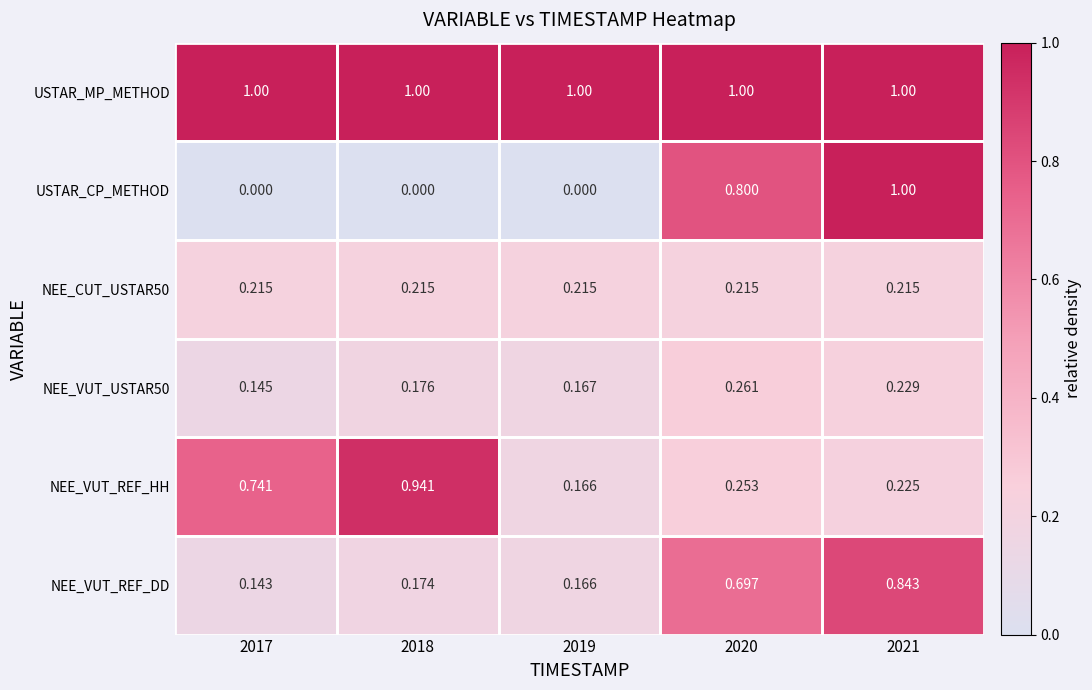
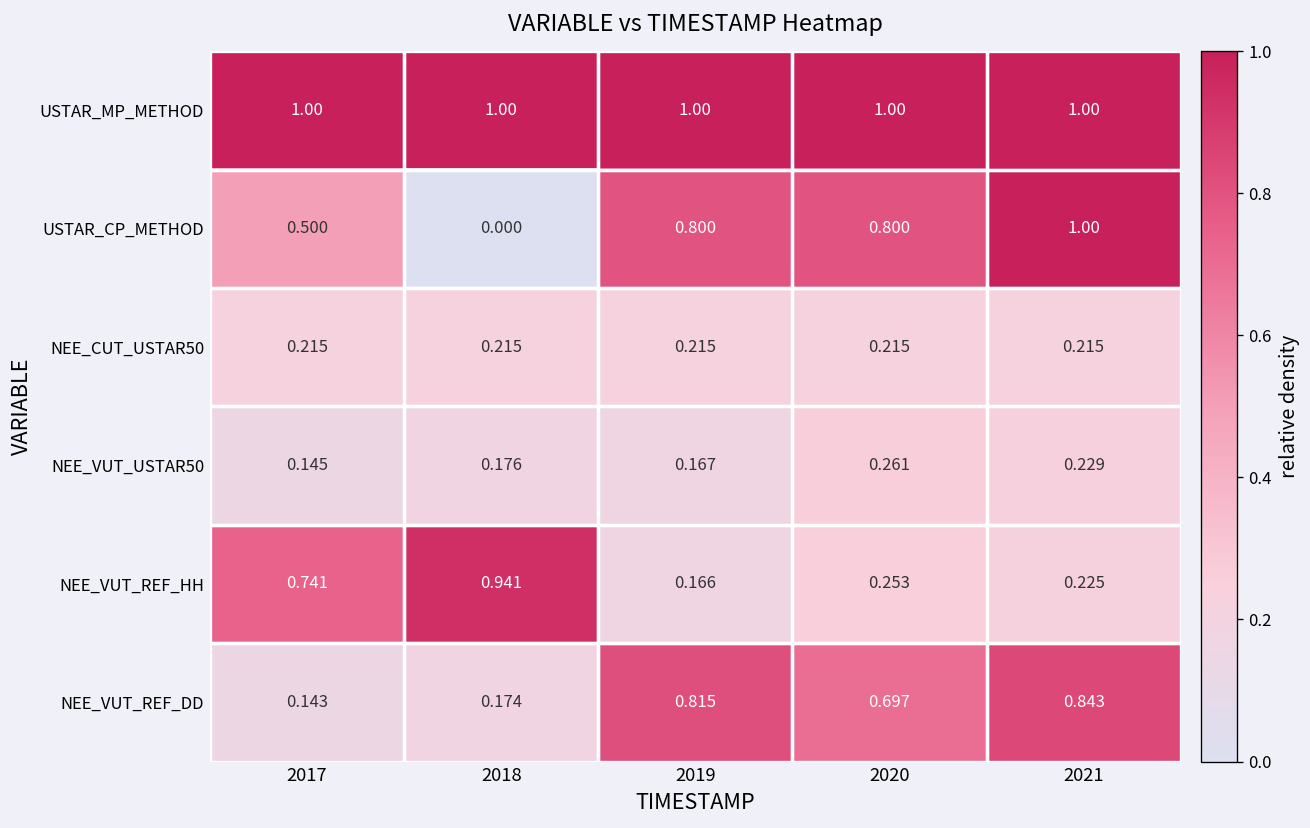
  {
    "USTAR_MP_METHOD": {
      "2017": 1.00,
      "2018": 1.00,
      "2019": 1.00,
      "2020": 1.00,
      "2021": 1.00
    },
    "USTAR_CP_METHOD": {
-     "2017": 0.000,
+     "2017": 0.500,
      "2018": 0.000,
-     "2019": 0.000,
+     "2019": 0.800,
      "2020": 0.800,
      "2021": 1.00
    },
    "NEE_CUT_USTAR50": {
      "2017": 0.215,
      "2018": 0.215,
      "2019": 0.215,
      "2020": 0.215,
      "2021": 0.215
    },
    "NEE_VUT_USTAR50": {
      "2017": 0.145,
      "2018": 0.176,
      "2019": 0.167,
      "2020": 0.261,
      "2021": 0.229
    },
    "NEE_VUT_REF_HH": {
      "2017": 0.741,
      "2018": 0.941,
      "2019": 0.166,
      "2020": 0.253,
      "2021": 0.225
    },
    "NEE_VUT_REF_DD": {
      "2017": 0.143,
      "2018": 0.174,
-     "2019": 0.166,
+     "2019": 0.815,
      "2020": 0.697,
      "2021": 0.843
    }
  }
